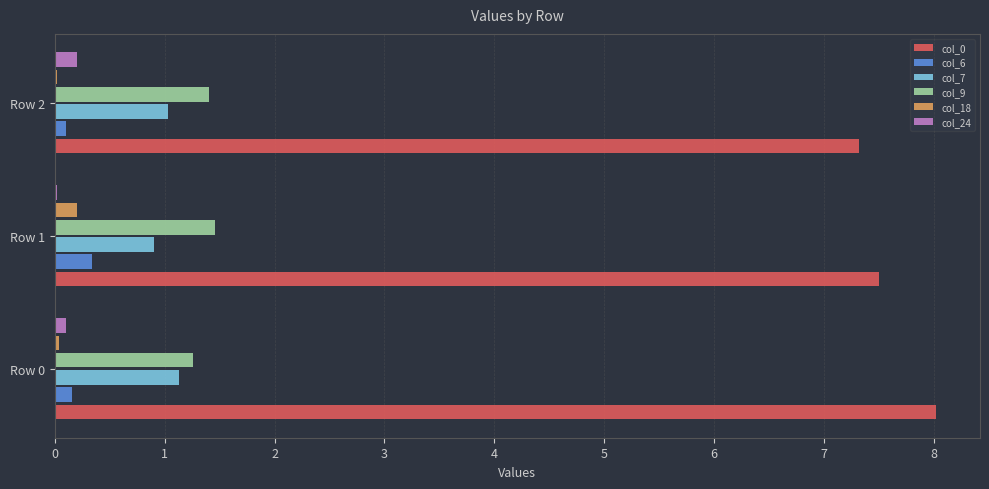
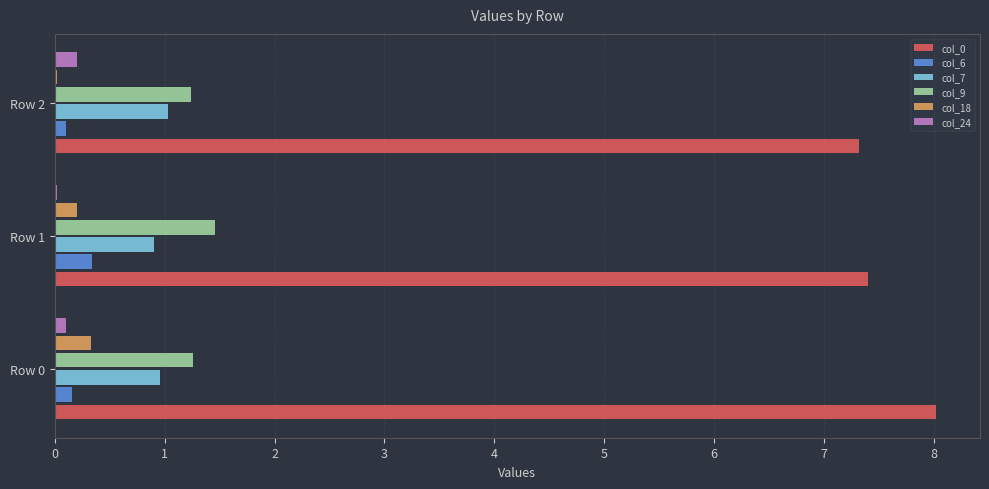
  {
    "col_0": {
      "Row 2": 7.32,
-     "Row 1": 7.51,
+     "Row 1": 7.40,
      "Row 0": 8.02
    },
    "col_6": {
      "Row 2": 0.10,
      "Row 1": 0.34,
      "Row 0": 0.16
    },
    "col_7": {
      "Row 2": 1.03,
      "Row 1": 0.90,
-     "Row 0": 1.13
+     "Row 0": 0.96
    },
    "col_9": {
-     "Row 2": 1.40,
+     "Row 2": 1.24,
      "Row 1": 1.46,
      "Row 0": 1.26
    },
    "col_18": {
      "Row 1": 0.20,
-     "Row 0": 0.04
+     "Row 0": 0.33
    },
    "col_24": {
      "Row 2": 0.20,
      "Row 1": 0.02,
      "Row 0": 0.10
    }
  }
